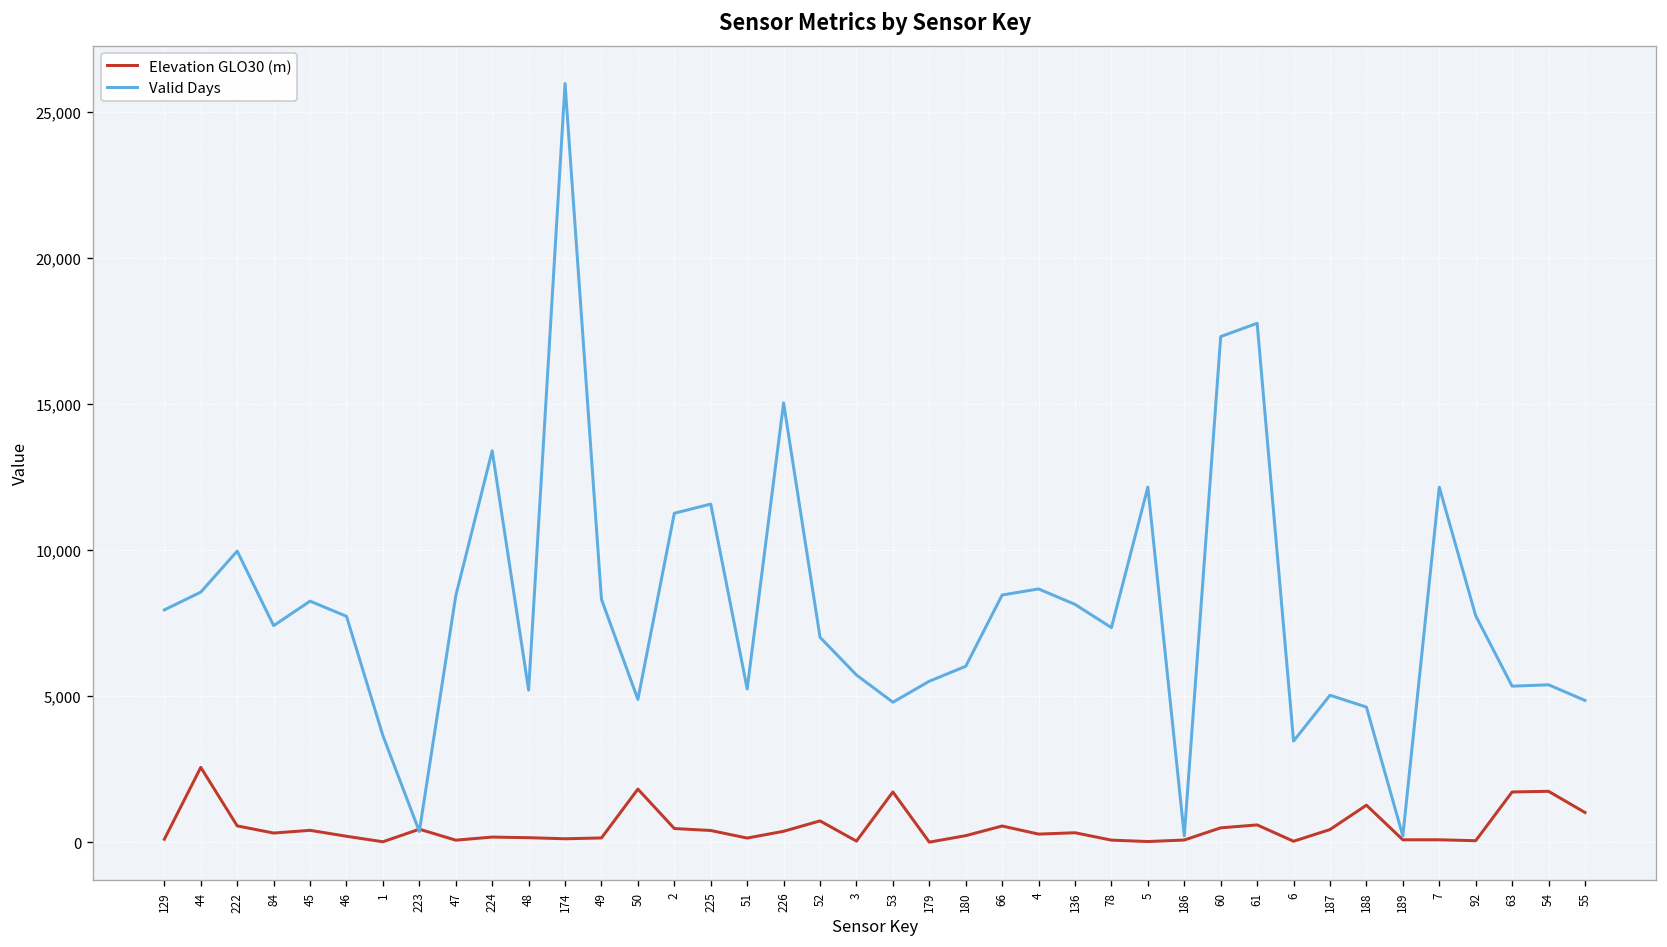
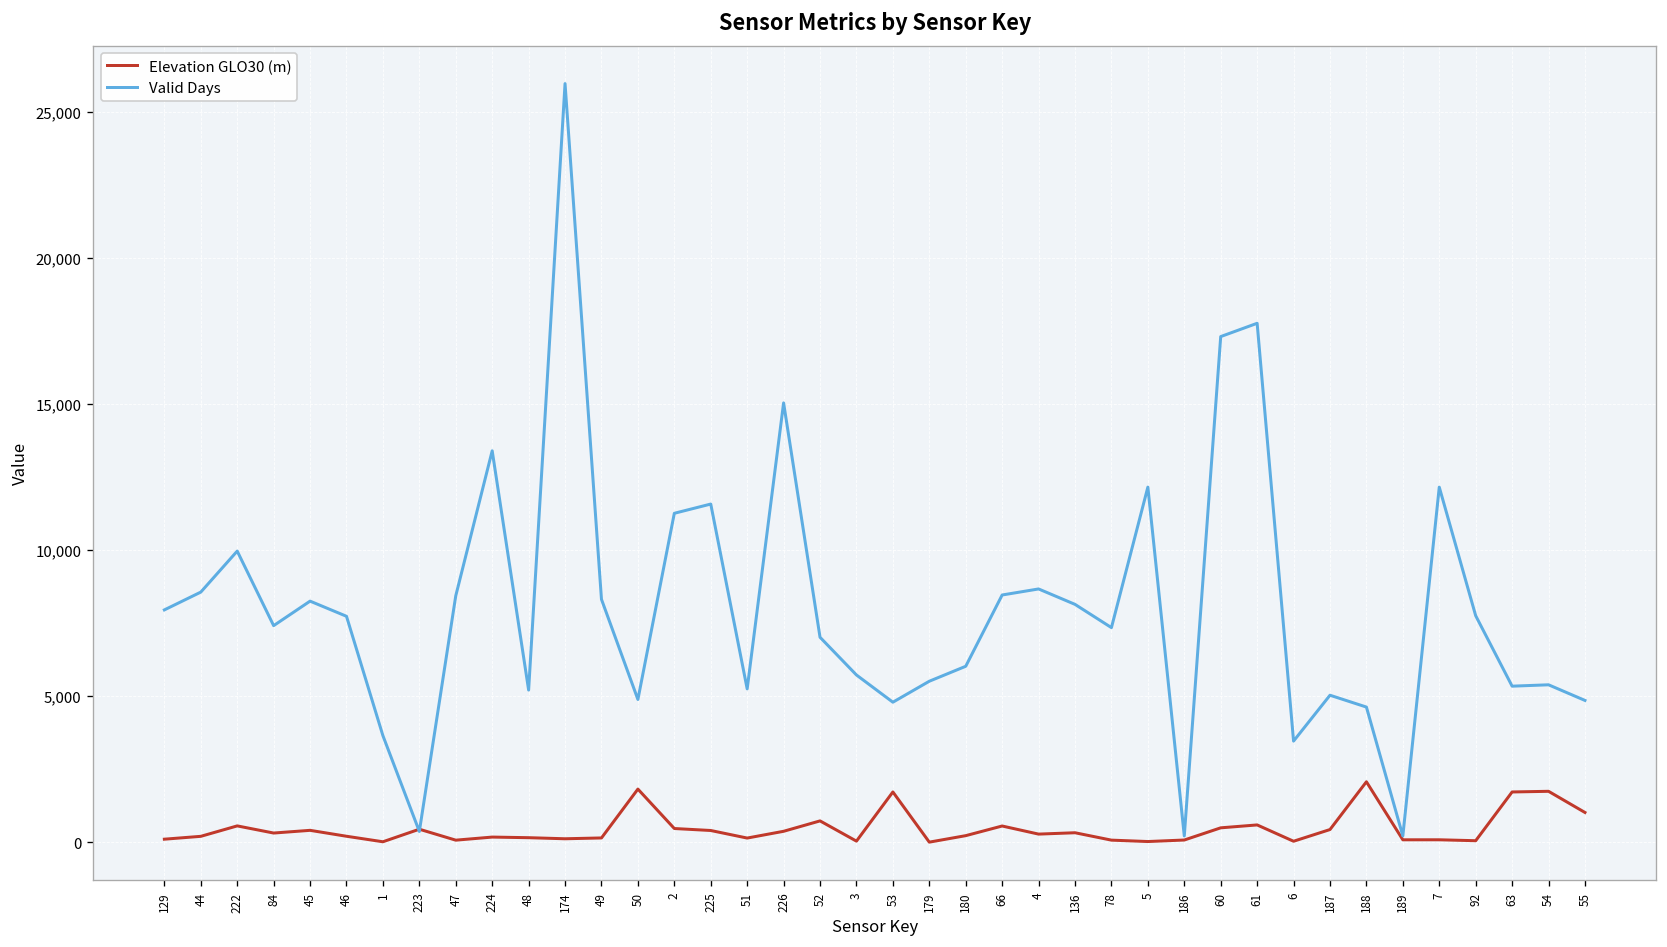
  {
    "Elevation GLO30 (m)": {
      "129": "100",
-     "44": "2,600",
+     "44": "200",
      "222": "600",
      "84": "300",
      "45": "400",
      "46": "200",
      "1": "0",
      "47": "100",
      "224": "200",
      "48": "200",
      "174": "100",
      "49": "100",
      "50": "1,800",
      "2": "500",
      "225": "400",
      "51": "100",
      "226": "400",
      "52": "700",
      "3": "0",
      "53": "1,700",
      "179": "0",
      "180": "200",
      "66": "600",
      "4": "300",
      "136": "300",
      "78": "100",
      "5": "0",
      "186": "100",
      "60": "500",
      "61": "600",
      "6": "0",
      "187": "400",
-     "188": "1,300",
+     "188": "2,100",
      "189": "100",
      "7": "100",
      "92": "0",
      "63": "1,700",
      "54": "1,700",
      "55": "1,000"
    },
    "Valid Days": {
      "129": "8,000",
      "44": "8,600",
      "222": "10,000",
      "84": "7,400",
      "45": "8,300",
      "46": "7,700",
      "1": "3,600",
      "47": "8,400",
      "224": "13,400",
      "48": "5,200",
      "174": "26,000",
      "49": "8,300",
      "50": "4,900",
      "2": "11,300",
      "225": "11,600",
      "51": "5,200",
      "226": "15,000",
      "52": "7,000",
      "3": "5,700",
      "53": "4,800",
      "179": "5,500",
      "180": "6,000",
      "66": "8,500",
      "4": "8,700",
      "136": "8,100",
      "78": "7,300",
      "5": "12,200",
      "186": "200",
      "60": "17,300",
      "61": "17,800",
      "6": "3,500",
      "187": "5,000",
      "188": "4,600",
      "189": "200",
      "7": "12,200",
      "92": "7,800",
      "63": "5,300",
      "54": "5,400",
      "55": "4,900"
    }
  }
